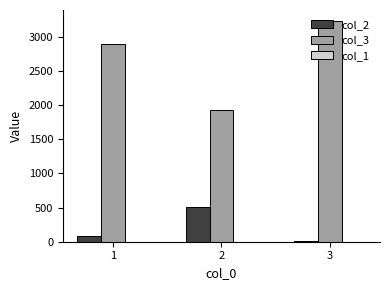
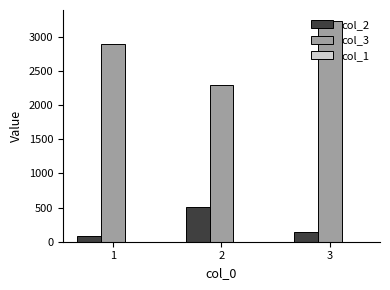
  {
    "col_2": {
      "1": 100,
      "2": 500,
-     "3": 0
+     "3": 100
    },
    "col_3": {
      "1": 2900,
-     "2": 1900,
+     "2": 2300,
      "3": 3200
    },
    "col_1": {
      "1": 0,
      "2": 0,
      "3": 0
    }
  }
